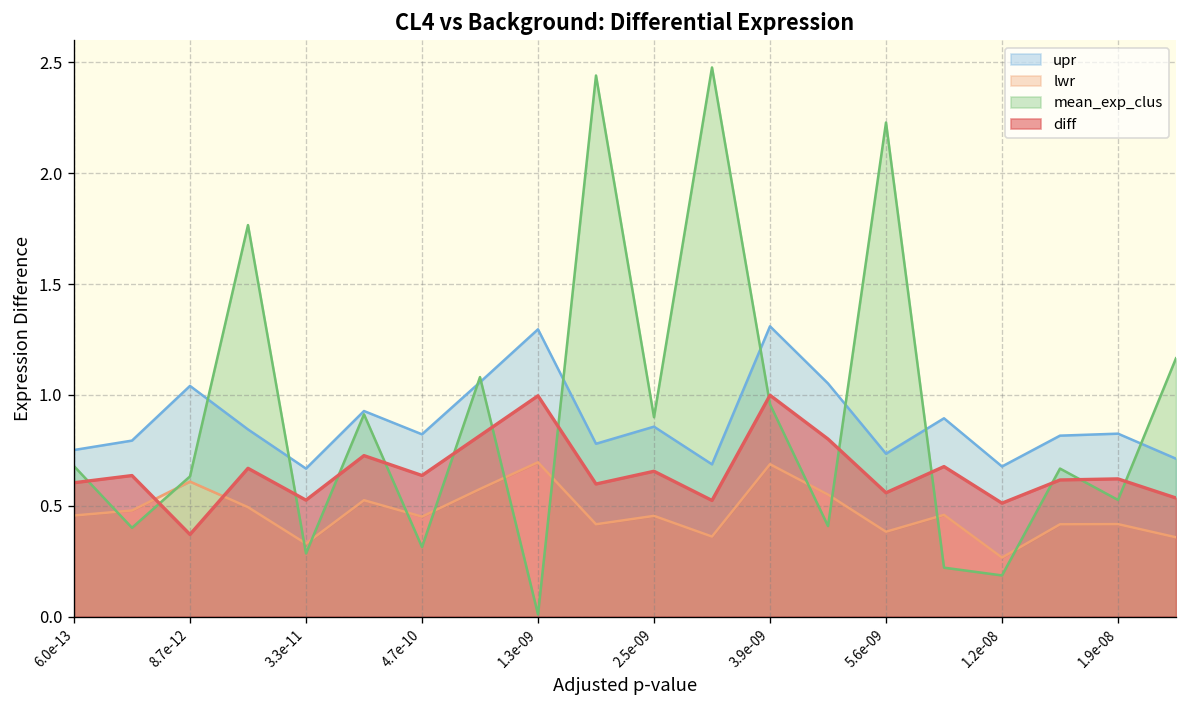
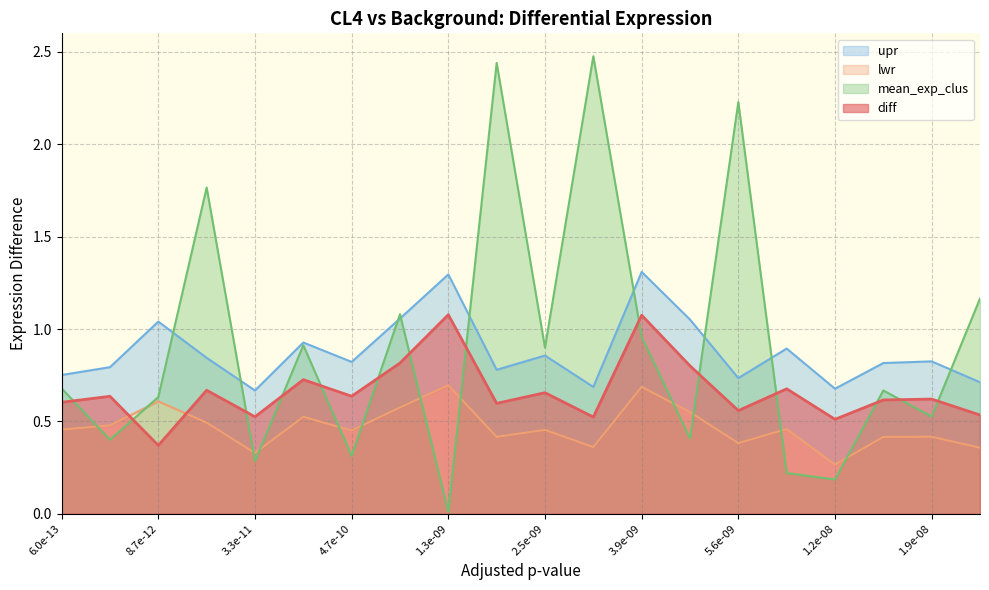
  {
    "upr": {
      "6.0e-13": 0.75,
      "8.7e-12": 1.04,
      "3.3e-11": 0.67,
      "4.7e-10": 0.82,
      "1.3e-09": 1.30,
      "2.5e-09": 0.86,
      "3.9e-09": 1.31,
      "5.6e-09": 0.73,
      "1.2e-08": 0.68,
      "1.9e-08": 0.83
    },
    "lwr": {
      "6.0e-13": 0.46,
      "8.7e-12": 0.61,
      "3.3e-11": 0.33,
      "4.7e-10": 0.45,
      "1.3e-09": 0.70,
      "2.5e-09": 0.45,
      "3.9e-09": 0.69,
      "5.6e-09": 0.38,
      "1.2e-08": 0.27,
      "1.9e-08": 0.42
    },
    "mean_exp_clus": {
      "6.0e-13": 0.68,
      "8.7e-12": 0.63,
      "3.3e-11": 0.28,
      "4.7e-10": 0.31,
      "1.3e-09": 0.01,
      "2.5e-09": 0.90,
      "3.9e-09": 0.96,
      "5.6e-09": 2.23,
      "1.2e-08": 0.19,
      "1.9e-08": 0.53
    },
    "diff": {
      "6.0e-13": 0.60,
      "8.7e-12": 0.37,
      "3.3e-11": 0.53,
      "4.7e-10": 0.64,
-     "1.3e-09": 1.00,
+     "1.3e-09": 1.08,
      "2.5e-09": 0.66,
-     "3.9e-09": 1.00,
+     "3.9e-09": 1.08,
      "5.6e-09": 0.56,
      "1.2e-08": 0.51,
      "1.9e-08": 0.62
    }
  }
